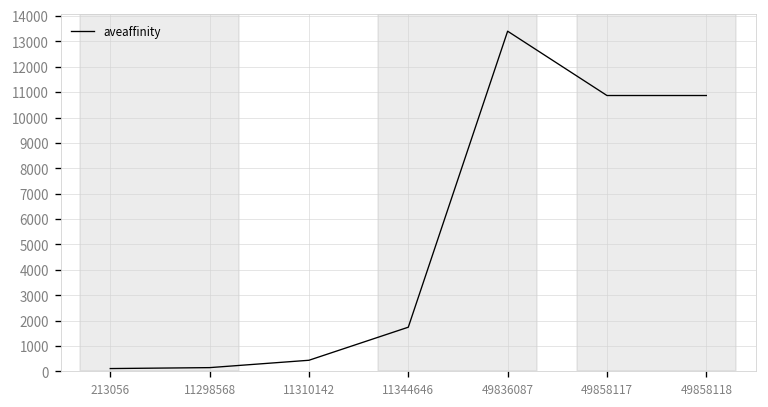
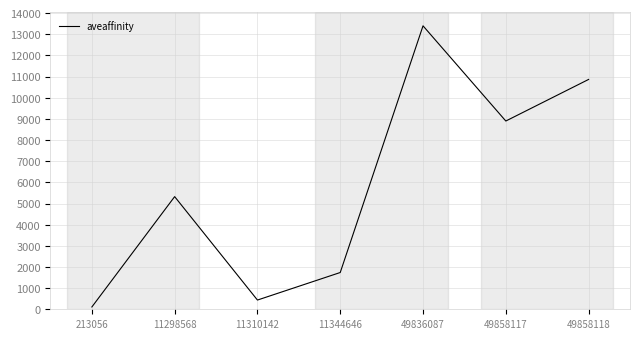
  {
    "213056": 100,
-   "11298568": 100,
+   "11298568": 5300,
    "11310142": 400,
    "11344646": 1700,
    "49836087": 13400,
-   "49858117": 10900,
+   "49858117": 8900,
    "49858118": 10900
  }
